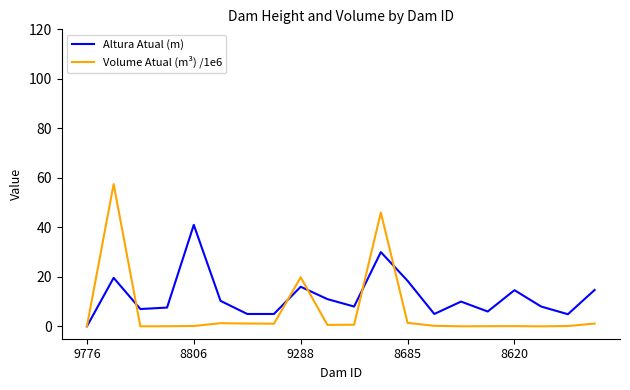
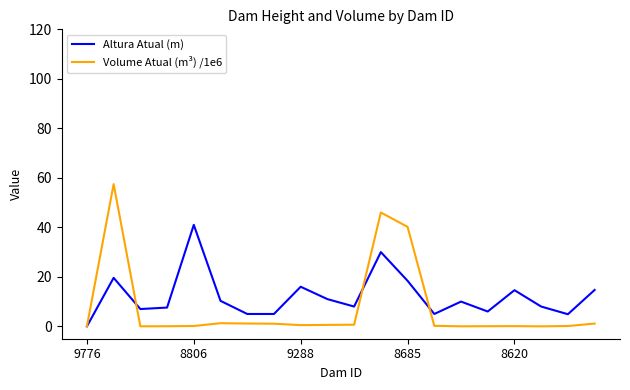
  {
    "Altura Atual (m)": {
      "8806": 41,
      "9288": 16,
      "8685": 18,
      "8620": 15
    },
    "Volume Atual (m³) /1e6": {
      "8806": 0,
-     "9288": 20,
-     "8685": 1,
+     "9288": 0,
+     "8685": 40,
      "8620": 0
    }
  }
